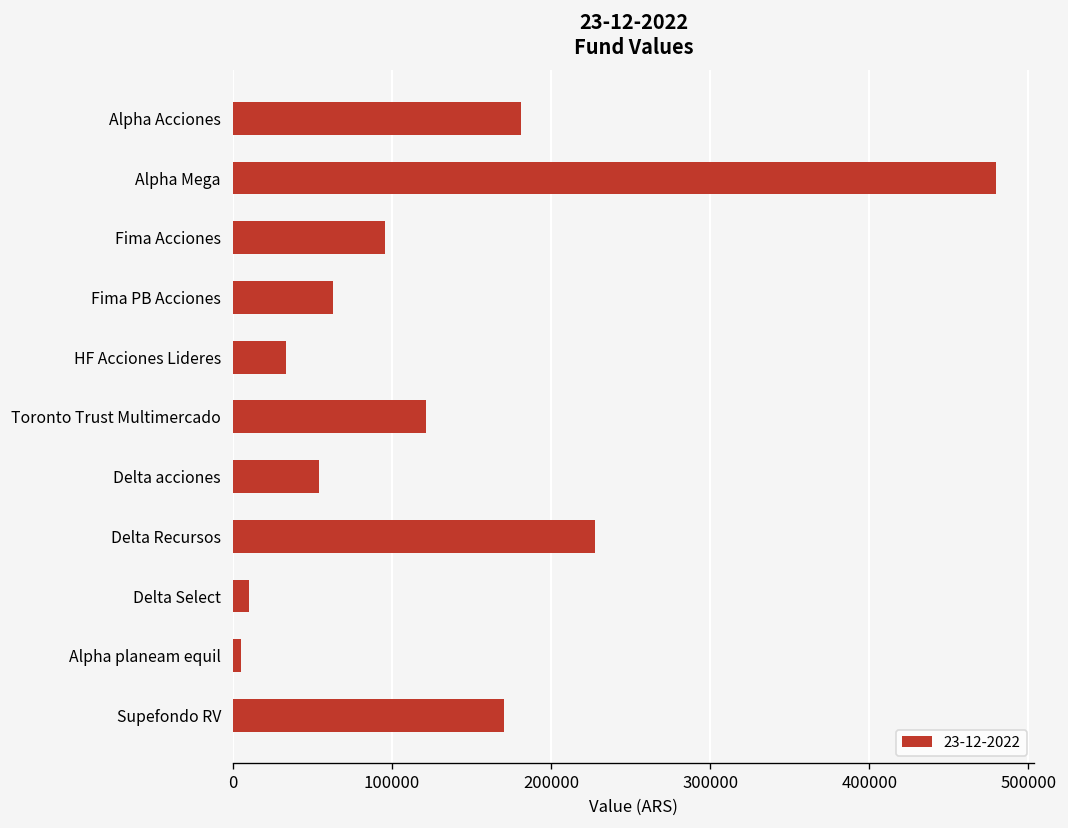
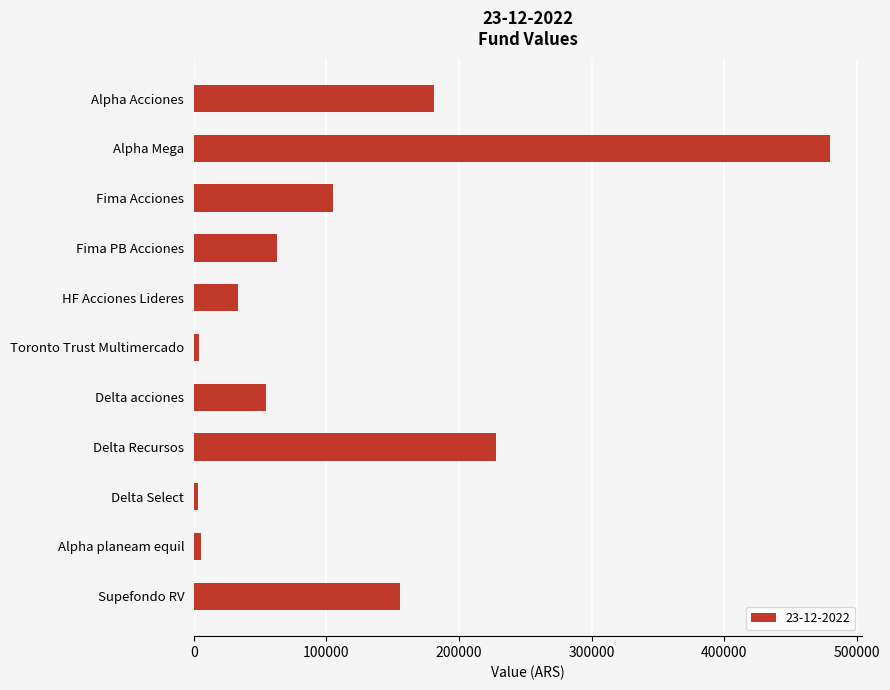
  {
    "Alpha Acciones": 181000,
    "Alpha Mega": 480000,
-   "Fima Acciones": 96000,
+   "Fima Acciones": 105000,
    "Fima PB Acciones": 63000,
    "HF Acciones Lideres": 33000,
-   "Toronto Trust Multimercado": 122000,
+   "Toronto Trust Multimercado": 4000,
    "Delta acciones": 54000,
    "Delta Recursos": 228000,
-   "Delta Select": 11000,
+   "Delta Select": 3000,
    "Alpha planeam equil": 5000,
-   "Supefondo RV": 170000
+   "Supefondo RV": 155000
  }
